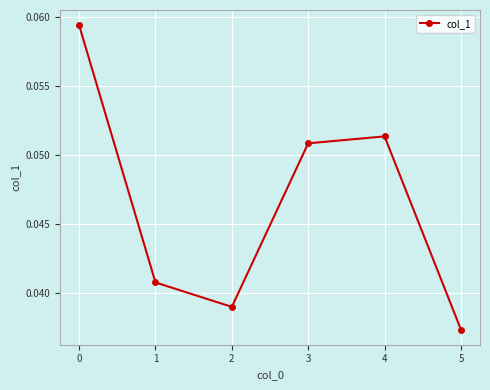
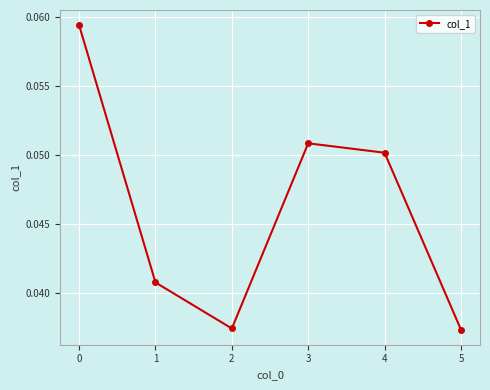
  {
    "0": 0.0594,
    "1": 0.0407,
-   "2": 0.0390,
+   "2": 0.0374,
    "3": 0.0509,
-   "4": 0.0514,
+   "4": 0.0502,
    "5": 0.0373
  }
